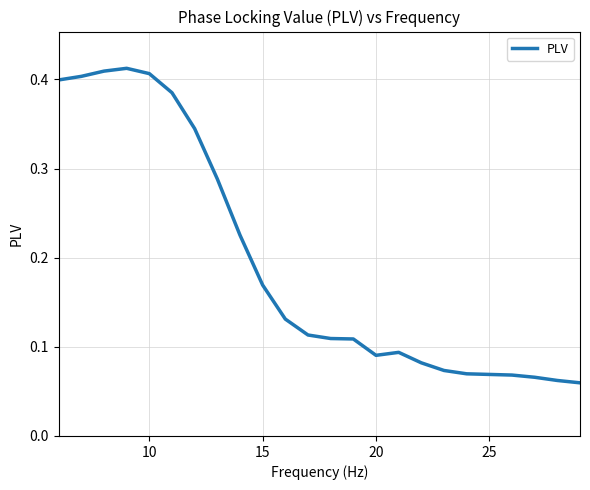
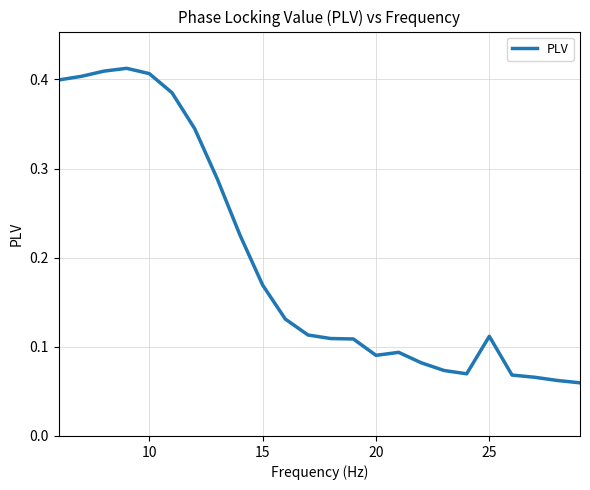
  {
    "10": 0.41,
    "15": 0.17,
    "20": 0.09,
-   "25": 0.07
+   "25": 0.11
  }
